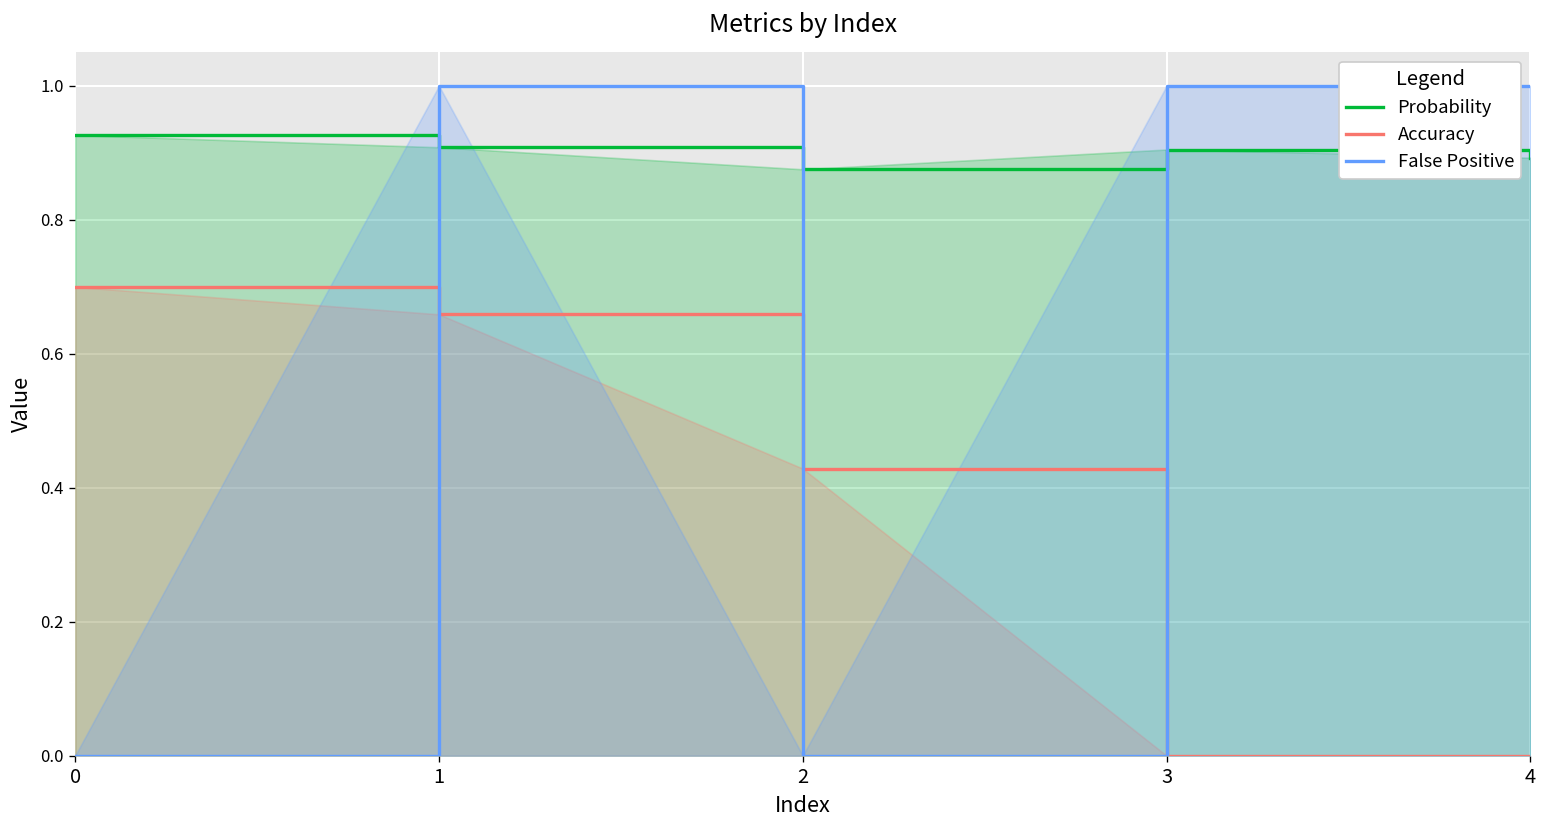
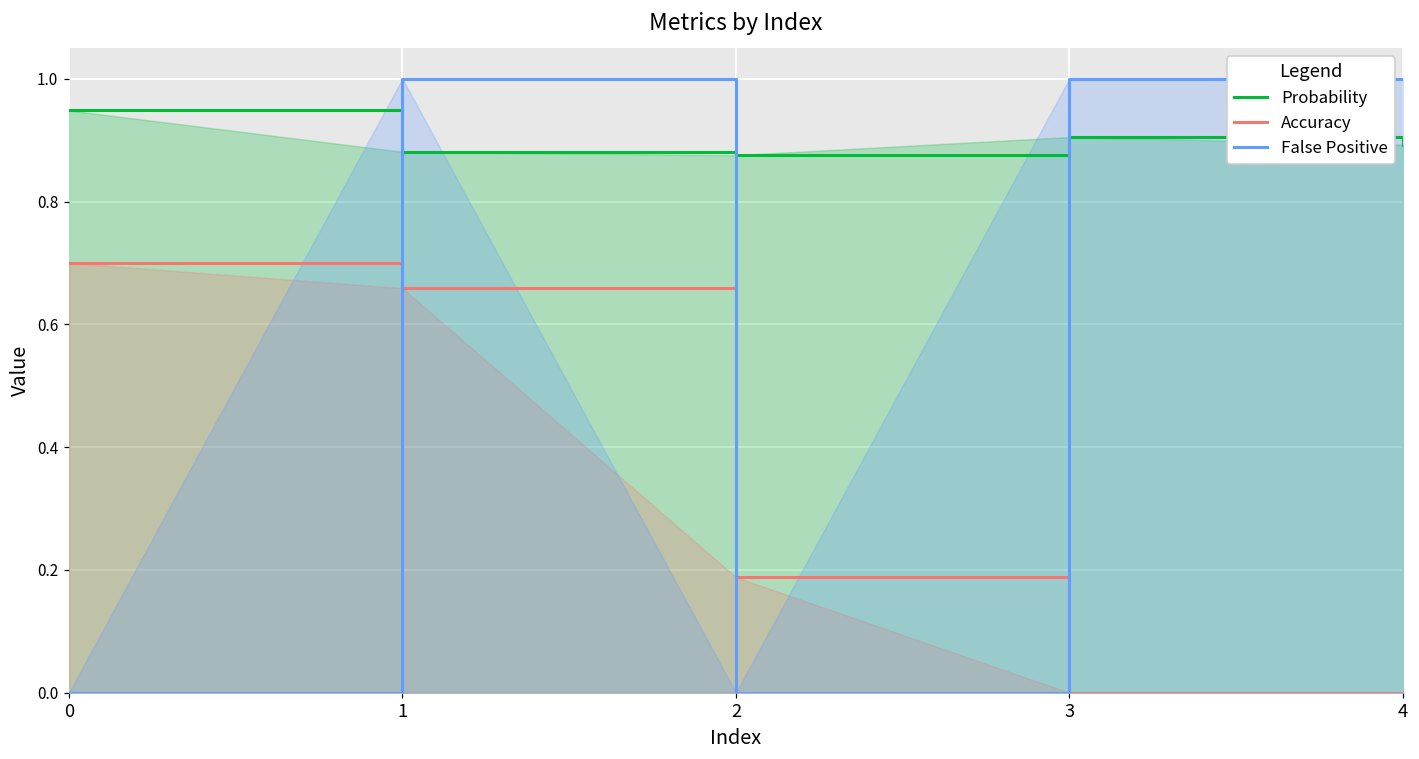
  {
    "Probability": {
-     "0": 0.93,
-     "1": 0.91,
+     "0": 0.95,
+     "1": 0.88,
      "2": 0.88,
      "3": 0.91,
      "4": 0.89
    },
    "Accuracy": {
      "0": 0.70,
      "1": 0.66,
-     "2": 0.43,
+     "2": 0.19,
      "3": 0.00,
      "4": 0.00
    },
    "False Positive": {
      "0": 0.00,
      "1": 1.00,
      "2": 0.00,
      "3": 1.00,
      "4": 1.00
    }
  }
